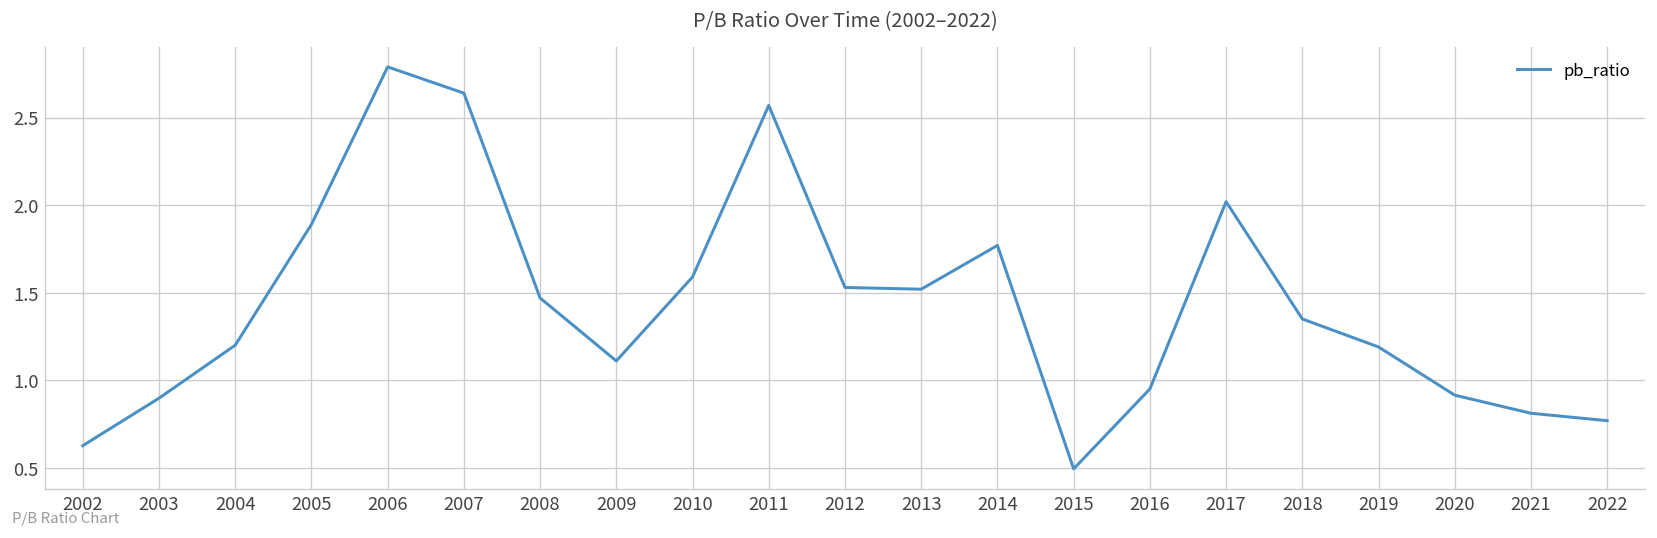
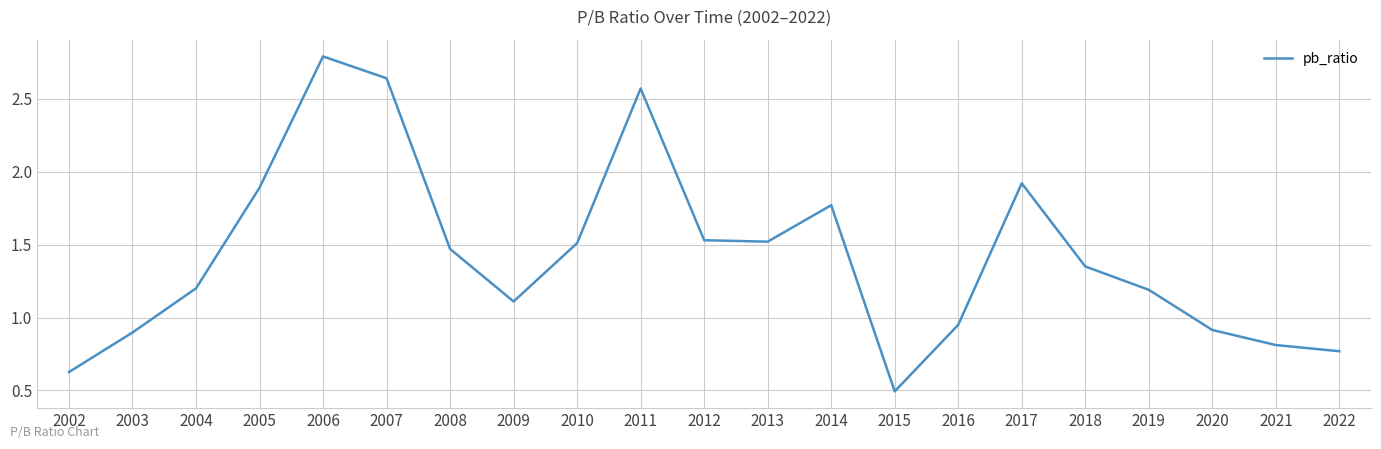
  {
    "2002": 0.63,
    "2003": 0.90,
    "2004": 1.20,
    "2005": 1.89,
    "2006": 2.79,
    "2007": 2.64,
    "2008": 1.47,
    "2009": 1.11,
-   "2010": 1.59,
+   "2010": 1.51,
    "2011": 2.57,
    "2012": 1.53,
    "2013": 1.52,
    "2014": 1.77,
    "2015": 0.49,
    "2016": 0.95,
-   "2017": 2.02,
+   "2017": 1.92,
    "2018": 1.35,
    "2019": 1.19,
    "2020": 0.91,
    "2021": 0.81,
    "2022": 0.77
  }
